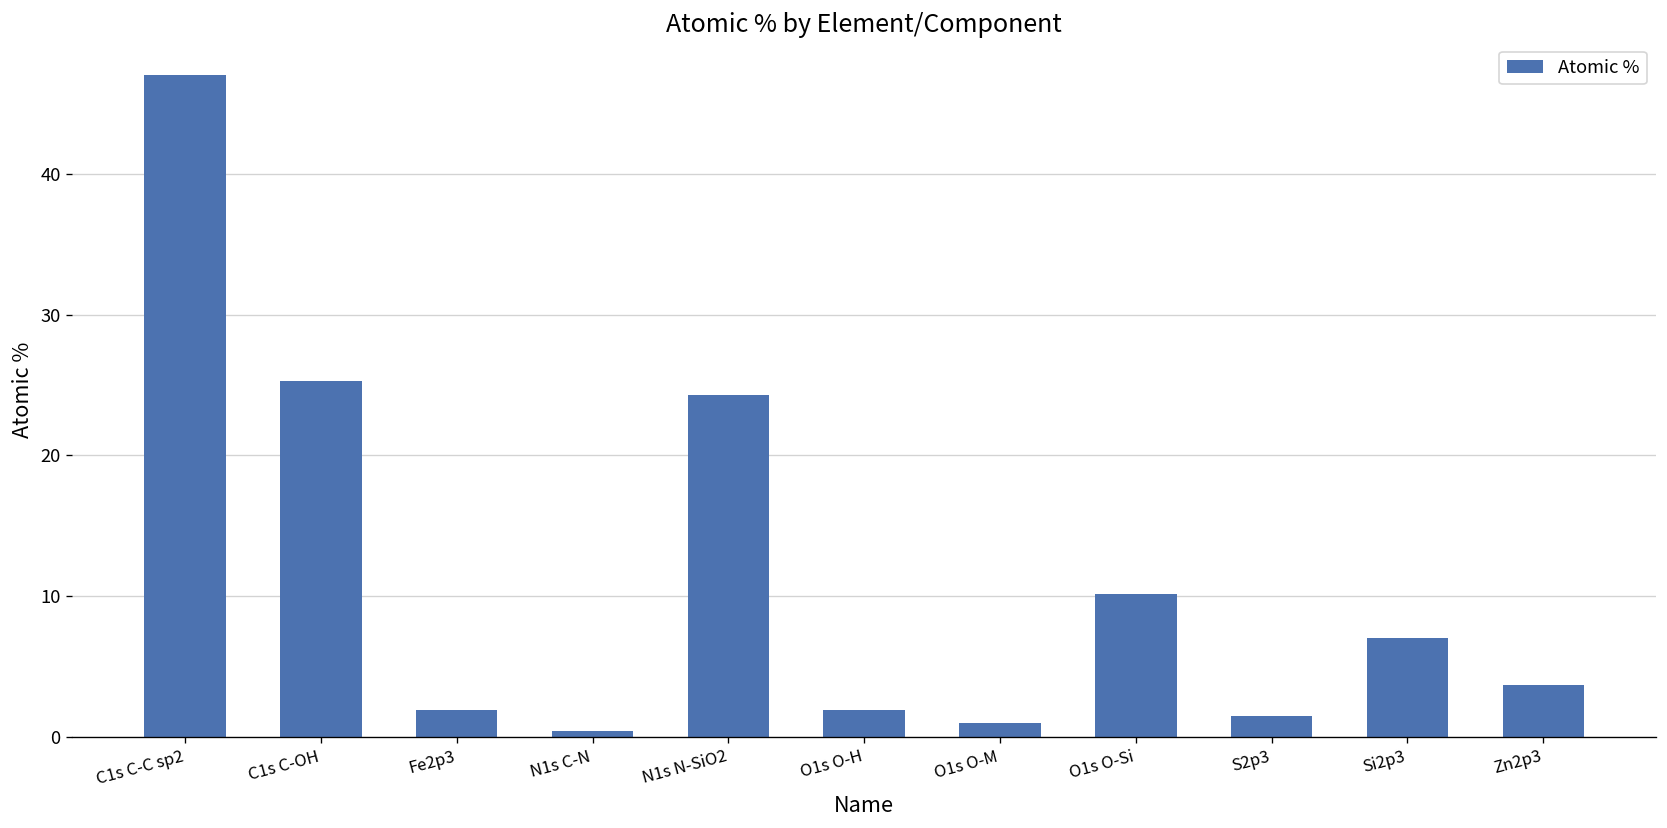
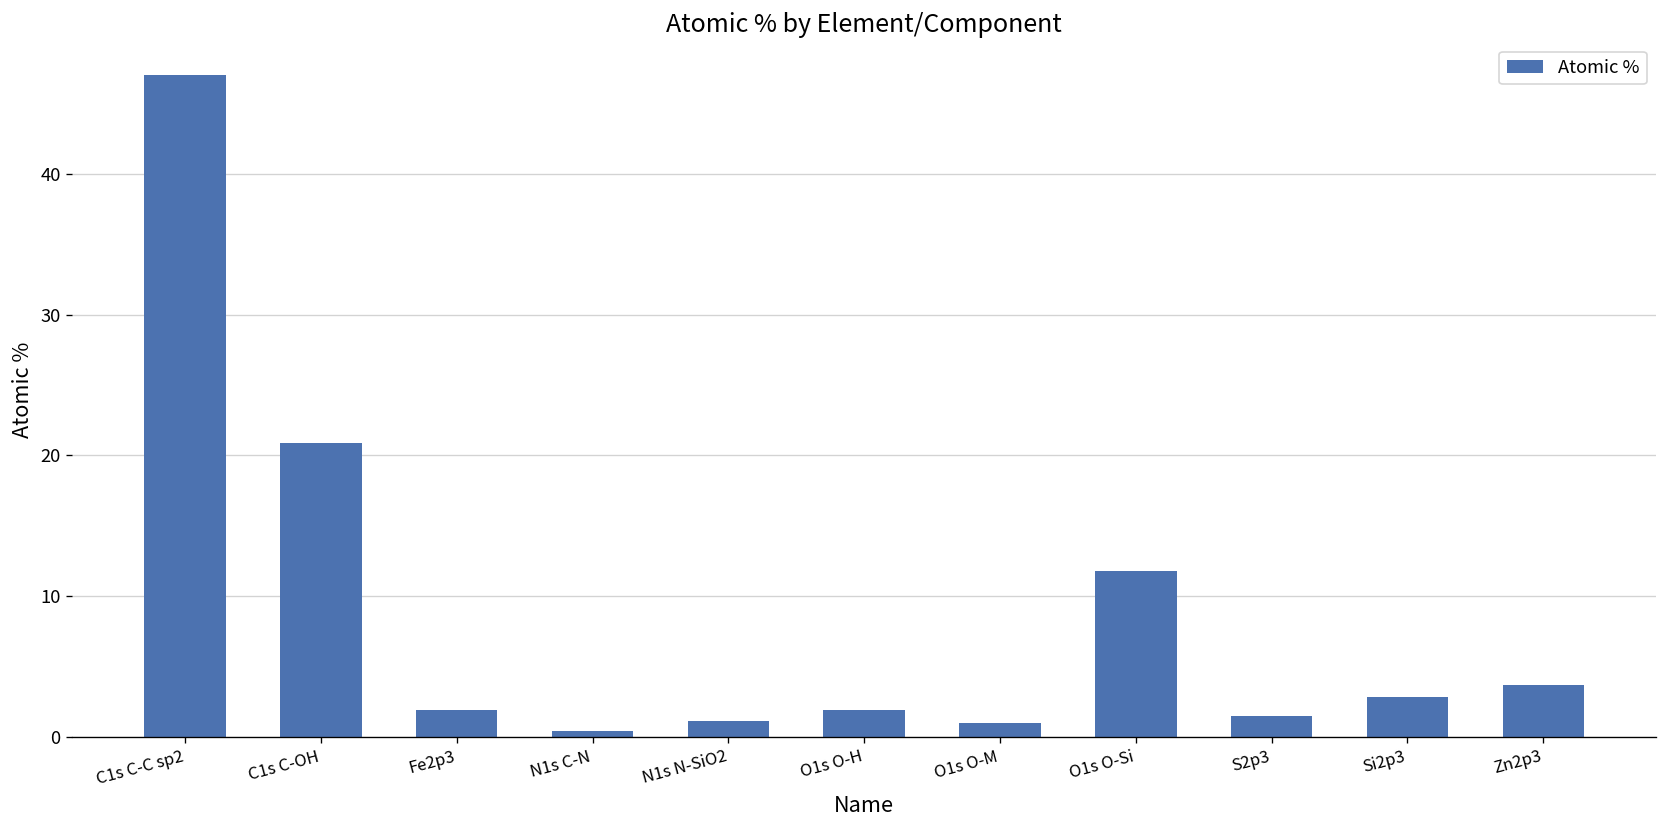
  {
    "C1s C-C sp2": 47.0,
-   "C1s C-OH": 25.3,
+   "C1s C-OH": 20.9,
    "Fe2p3": 1.9,
    "N1s C-N": 0.4,
-   "N1s N-SiO2": 24.3,
+   "N1s N-SiO2": 1.2,
    "O1s O-H": 1.9,
    "O1s O-M": 1.0,
-   "O1s O-Si": 10.2,
+   "O1s O-Si": 11.8,
    "S2p3": 1.5,
-   "Si2p3": 7.0,
+   "Si2p3": 2.8,
    "Zn2p3": 3.7
  }
